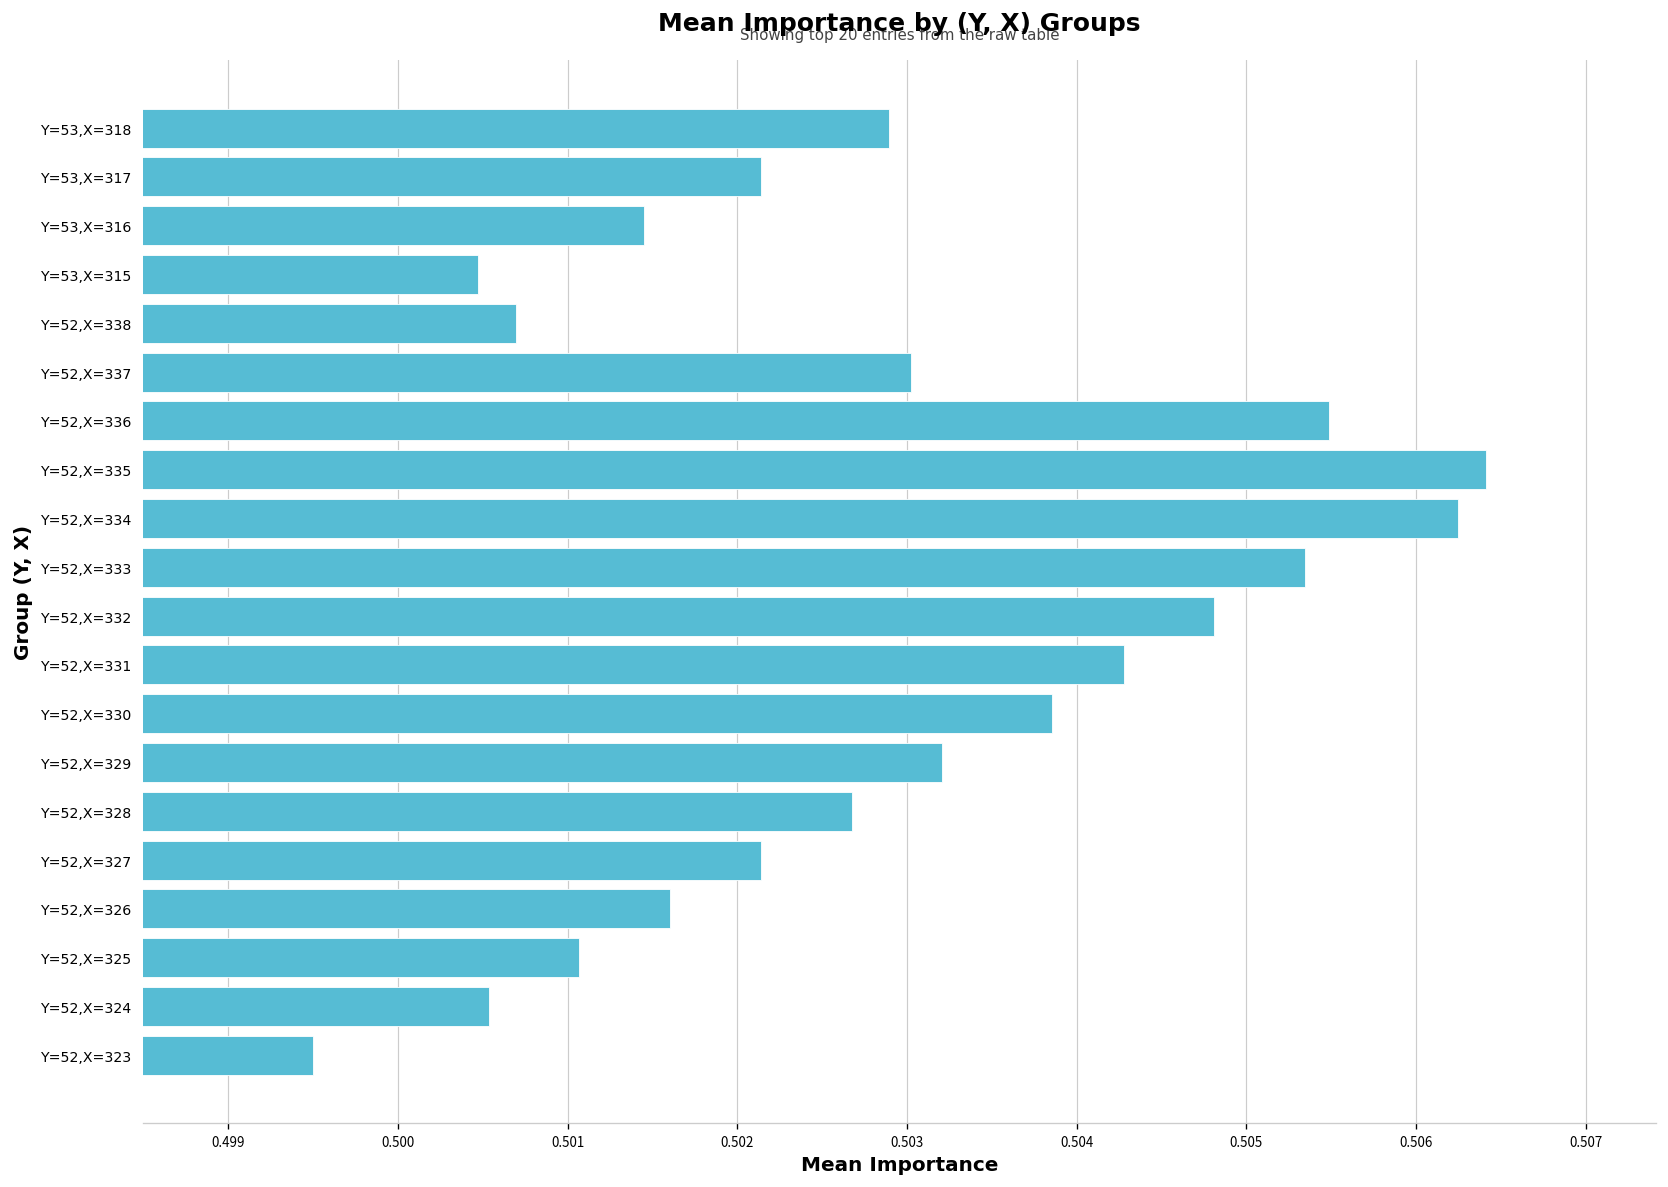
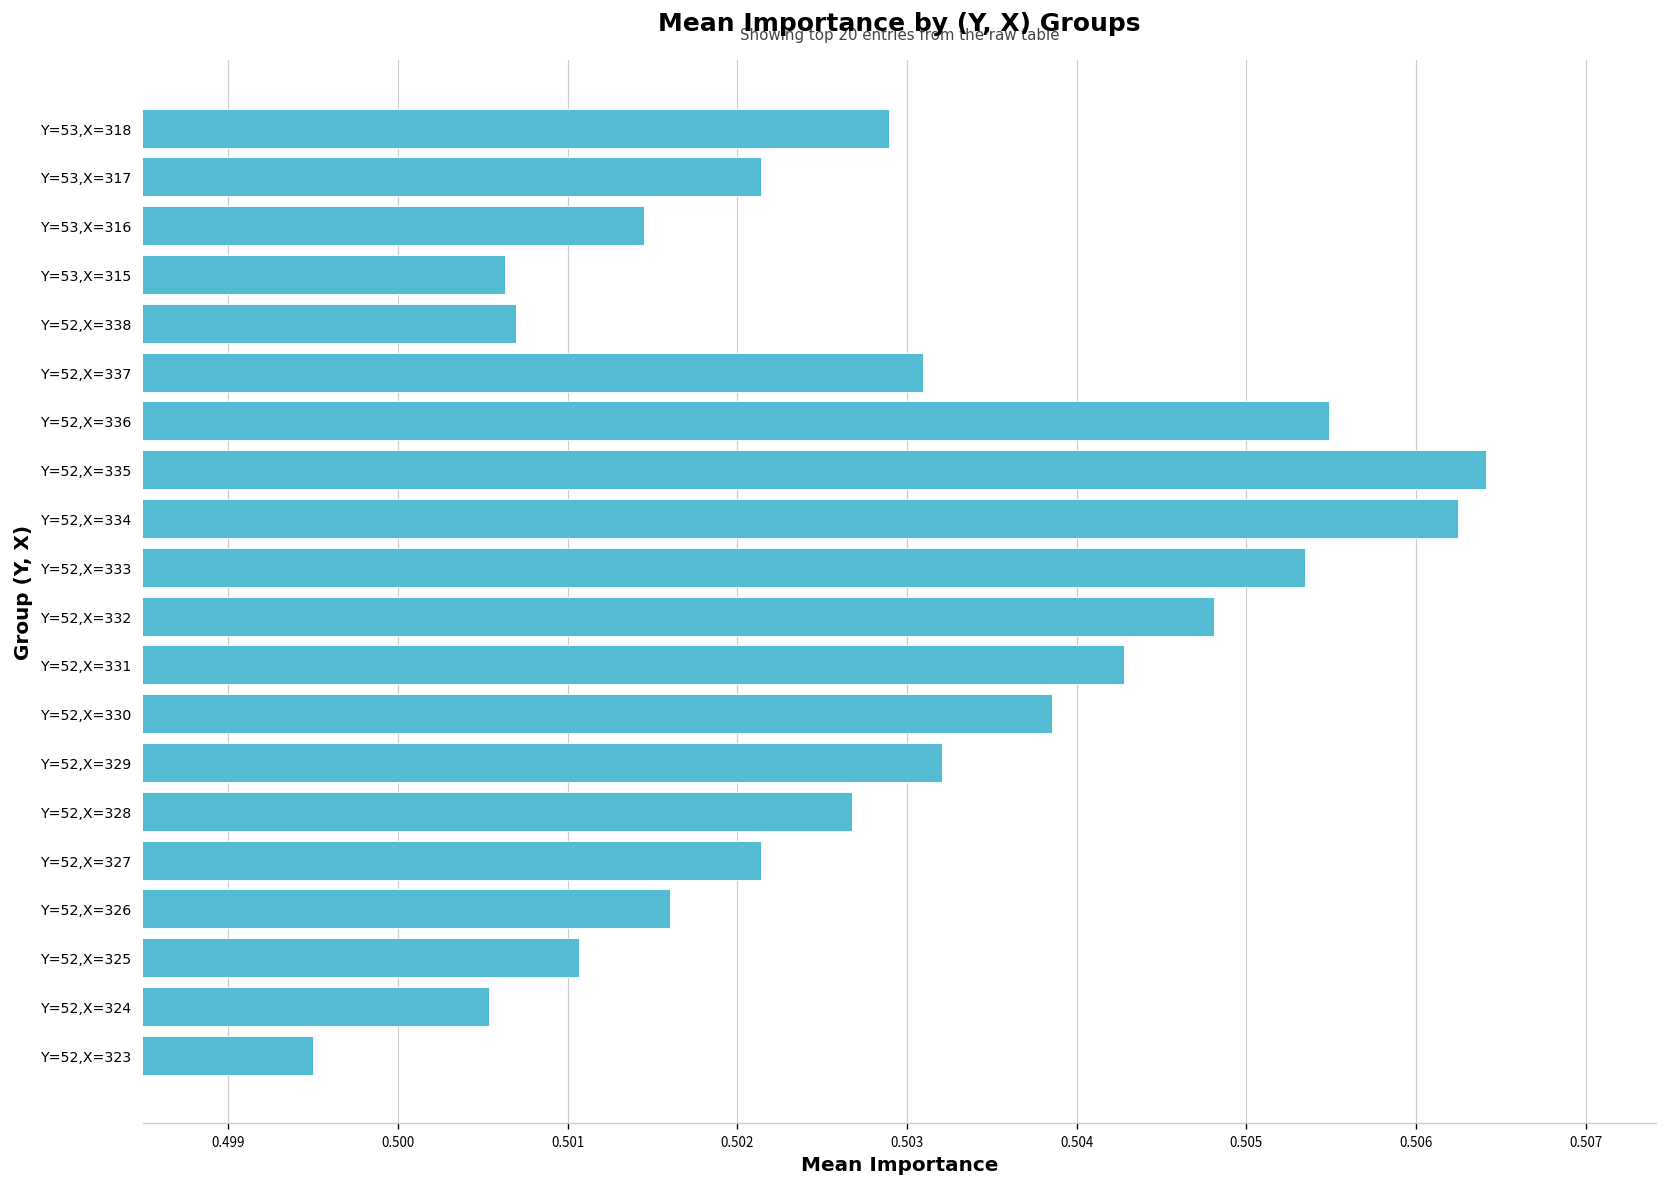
  {
    "Y=53,X=318": 0.50289,
    "Y=53,X=317": 0.50214,
    "Y=53,X=316": 0.50145,
-   "Y=53,X=315": 0.50047,
+   "Y=53,X=315": 0.50063,
    "Y=52,X=338": 0.50070,
-   "Y=52,X=337": 0.50302,
+   "Y=52,X=337": 0.50309,
    "Y=52,X=336": 0.50549,
    "Y=52,X=335": 0.50641,
    "Y=52,X=334": 0.50625,
    "Y=52,X=333": 0.50535,
    "Y=52,X=332": 0.50481,
    "Y=52,X=331": 0.50428,
    "Y=52,X=330": 0.50386,
    "Y=52,X=329": 0.50321,
    "Y=52,X=328": 0.50267,
    "Y=52,X=327": 0.50214,
    "Y=52,X=326": 0.50160,
    "Y=52,X=325": 0.50107,
    "Y=52,X=324": 0.50054,
    "Y=52,X=323": 0.49950
  }
